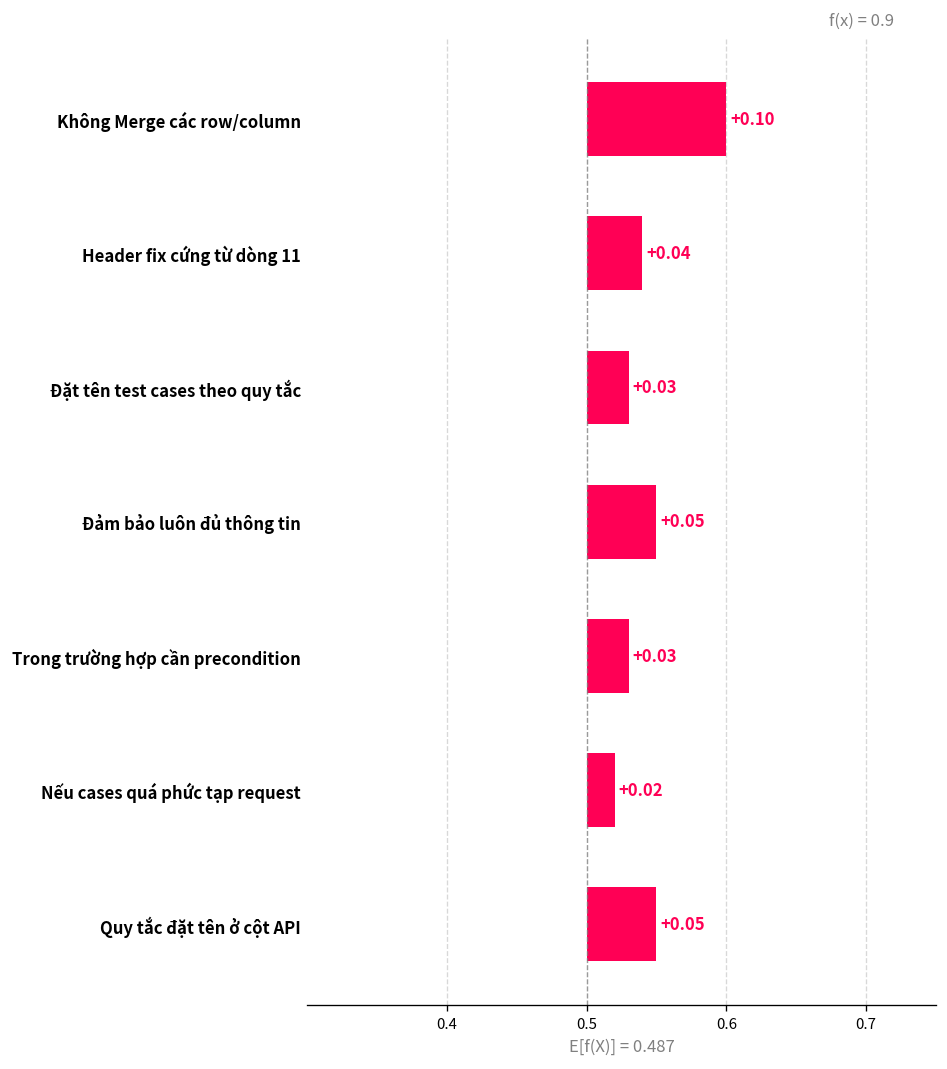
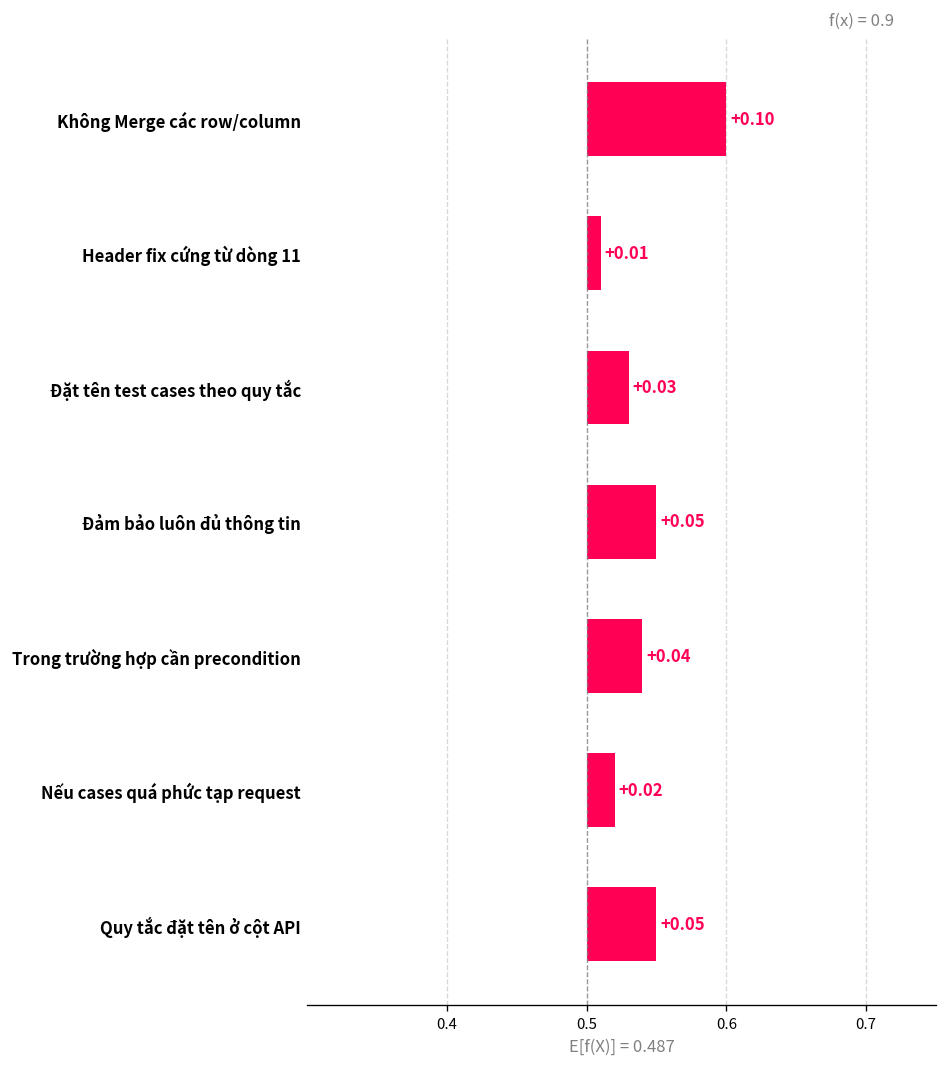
  {
    "Không Merge các row/column": "+0.10",
-   "Header fix cứng từ dòng 11": "+0.04",
+   "Header fix cứng từ dòng 11": "+0.01",
    "Đặt tên test cases theo quy tắc": "+0.03",
    "Đảm bảo luôn đủ thông tin": "+0.05",
-   "Trong trường hợp cần precondition": "+0.03",
+   "Trong trường hợp cần precondition": "+0.04",
    "Nếu cases quá phức tạp request": "+0.02",
    "Quy tắc đặt tên ở cột API": "+0.05"
  }
